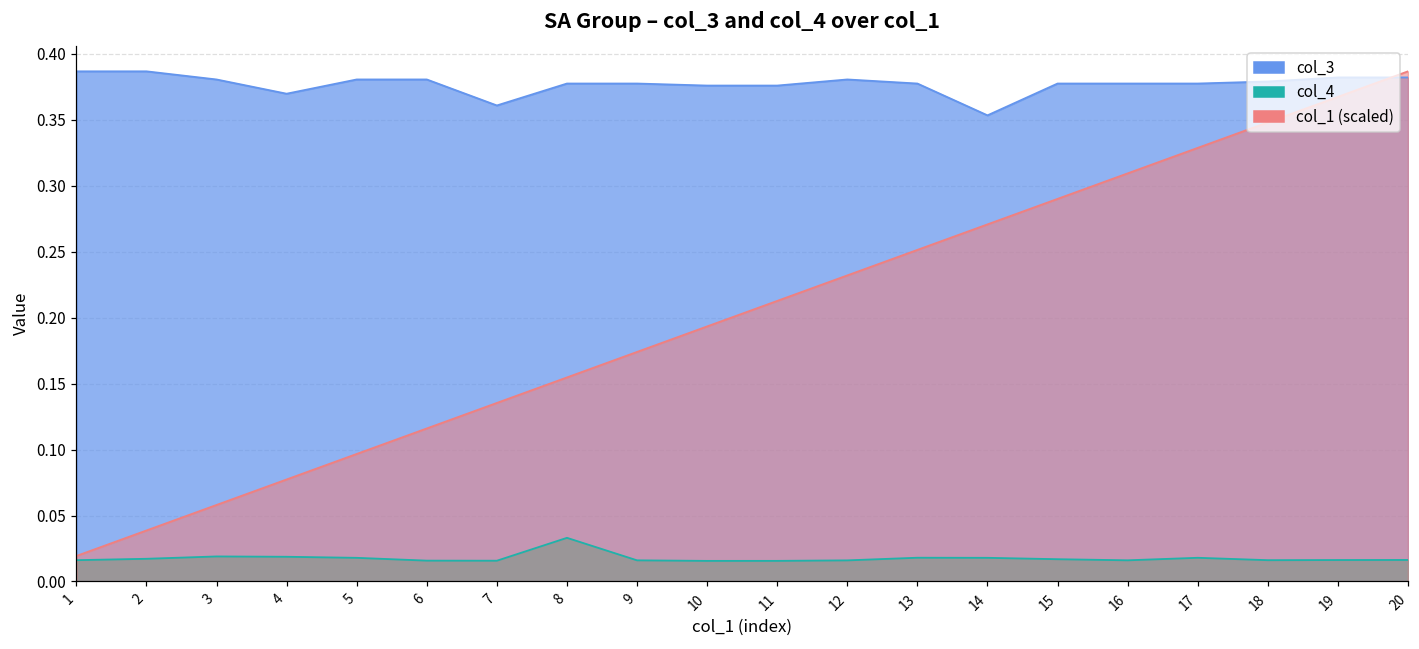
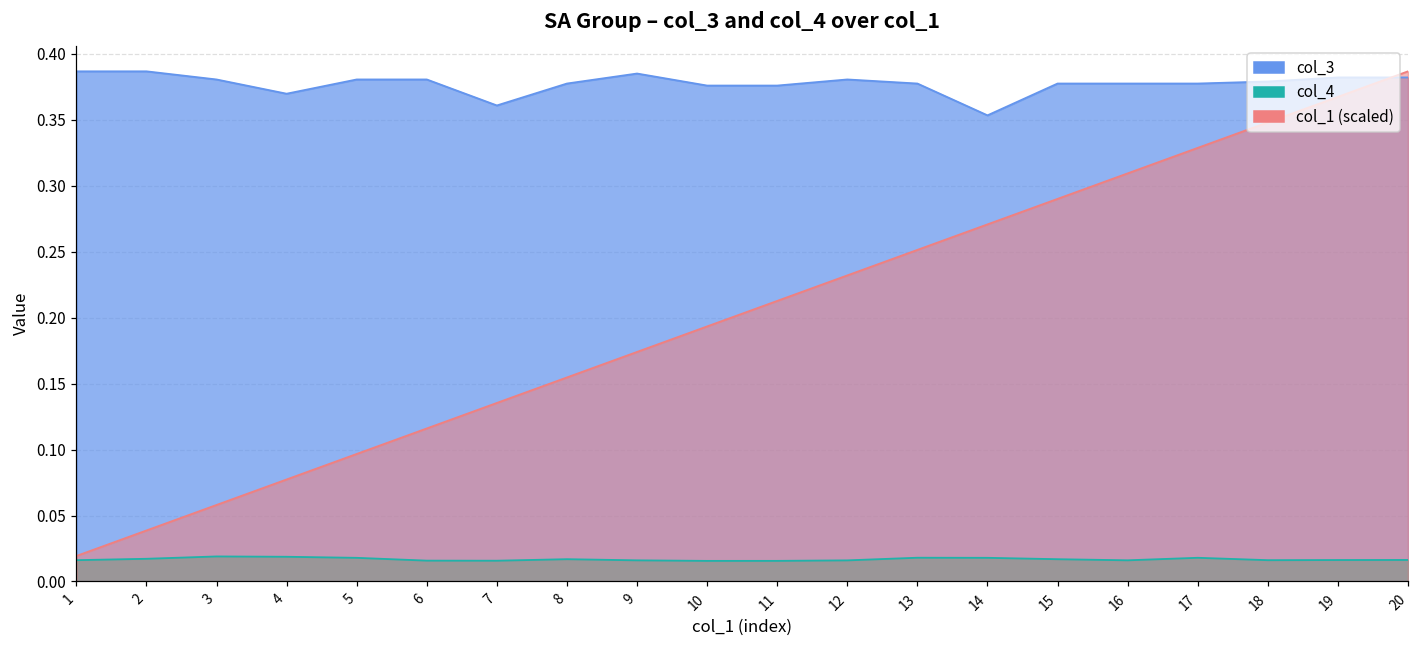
  {
    "col_3": {
      "1": 0.387,
      "2": 0.387,
      "3": 0.381,
      "4": 0.370,
      "5": 0.381,
      "6": 0.381,
      "7": 0.361,
      "8": 0.378,
-     "9": 0.378,
+     "9": 0.385,
      "10": 0.376,
      "11": 0.376,
      "12": 0.381,
      "13": 0.378,
      "14": 0.353,
      "15": 0.378,
      "16": 0.378,
      "17": 0.378,
      "20": 0.382
    },
    "col_4": {
      "1": 0.016,
      "2": 0.017,
      "3": 0.019,
      "4": 0.019,
      "5": 0.018,
      "6": 0.016,
      "7": 0.016,
-     "8": 0.033,
+     "8": 0.017,
      "9": 0.016,
      "10": 0.016,
      "11": 0.016,
      "12": 0.016,
      "13": 0.018,
      "14": 0.018,
      "15": 0.017,
      "16": 0.016,
      "17": 0.018,
      "18": 0.016,
      "19": 0.016,
      "20": 0.016
    },
    "col_1 (scaled)": {
      "1": 0.019,
      "2": 0.039,
      "3": 0.058,
      "4": 0.077,
      "5": 0.097,
      "6": 0.116,
      "7": 0.135,
      "8": 0.155,
      "9": 0.174,
      "10": 0.193,
      "11": 0.213,
      "12": 0.232,
      "13": 0.251,
      "14": 0.271,
      "15": 0.290,
      "16": 0.309,
      "17": 0.329,
      "20": 0.387
    }
  }
